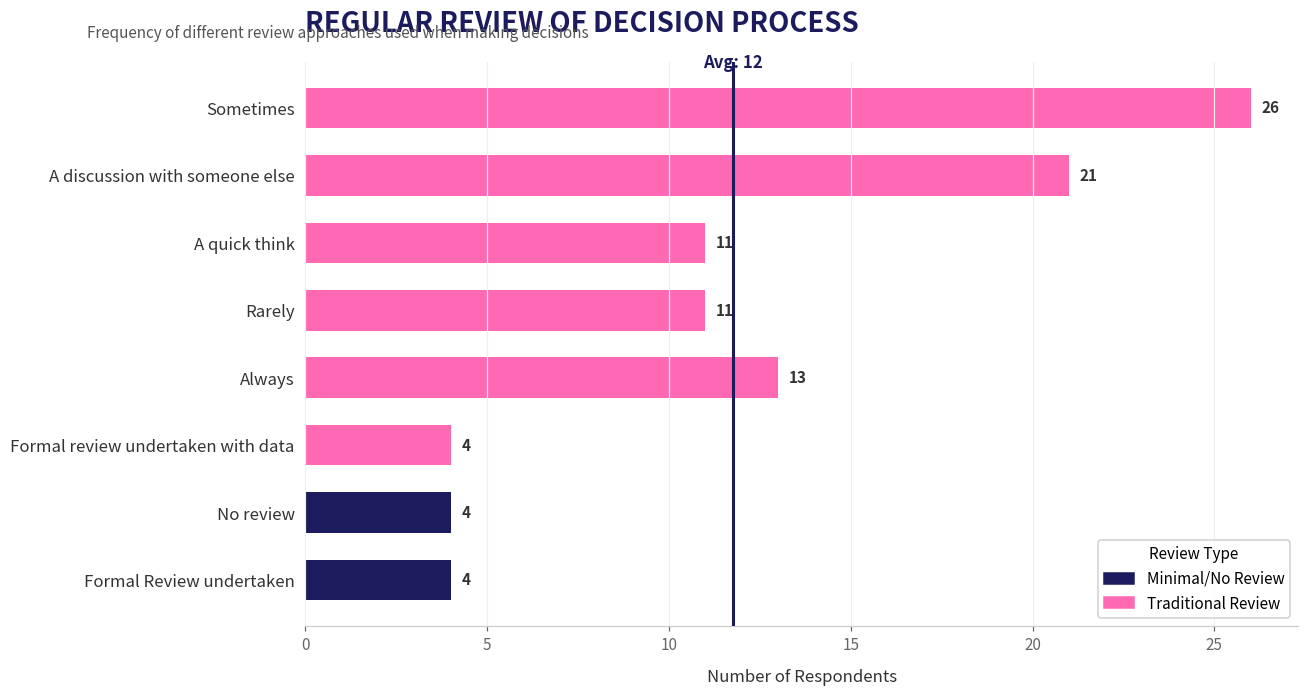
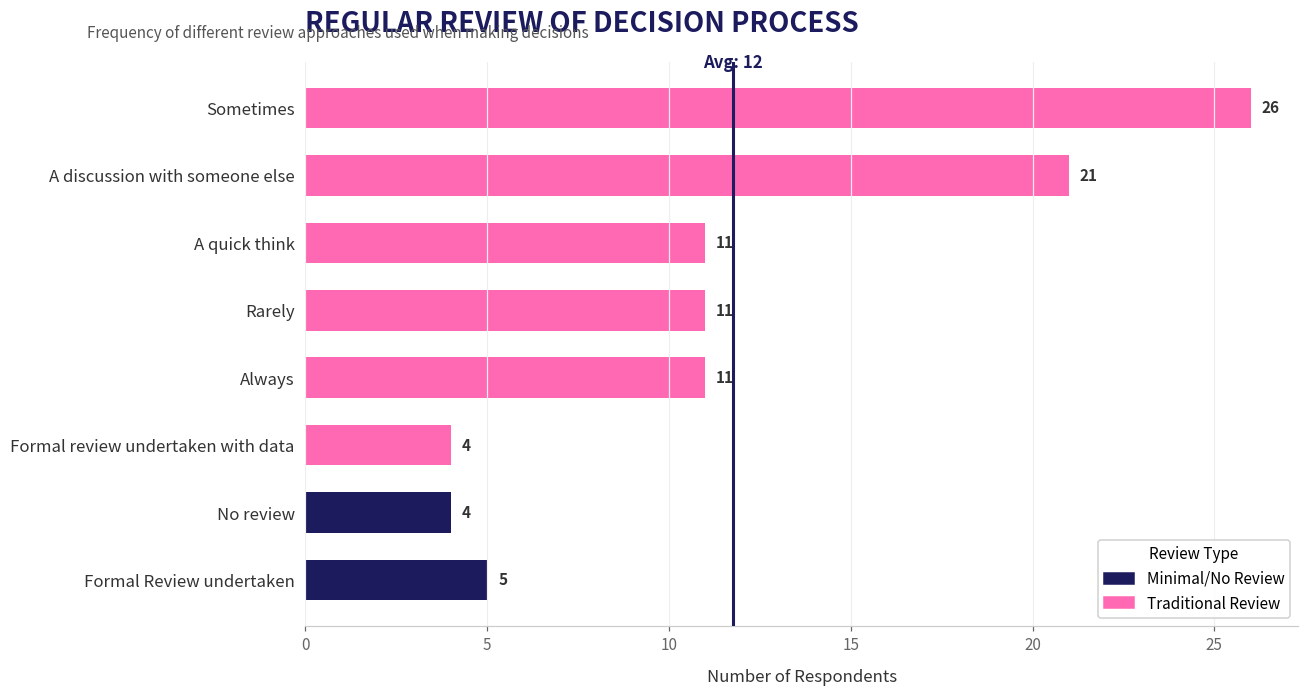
  {
    "Sometimes": 26,
    "A discussion with someone else": 21,
    "A quick think": 11,
    "Rarely": 11,
-   "Always": 13,
+   "Always": 11,
    "Formal review undertaken with data": 4,
    "No review": 4,
-   "Formal Review undertaken": 4
+   "Formal Review undertaken": 5
  }
